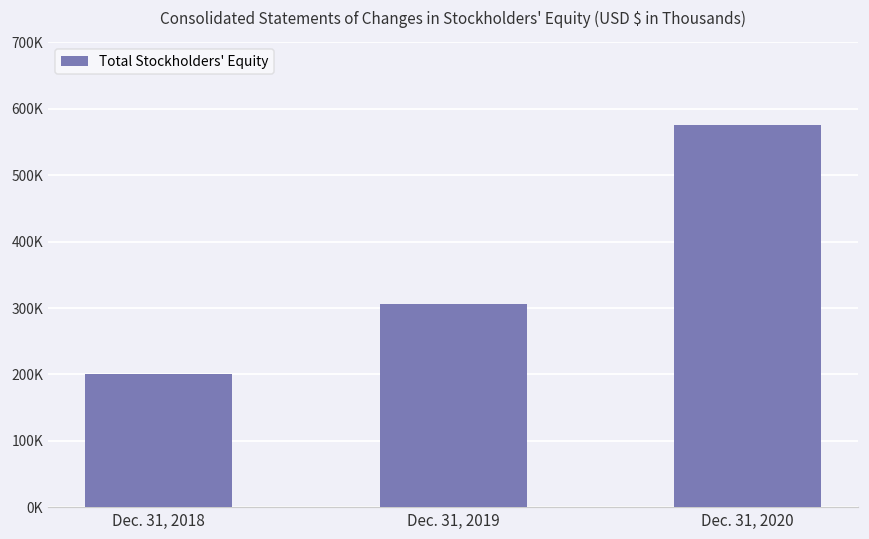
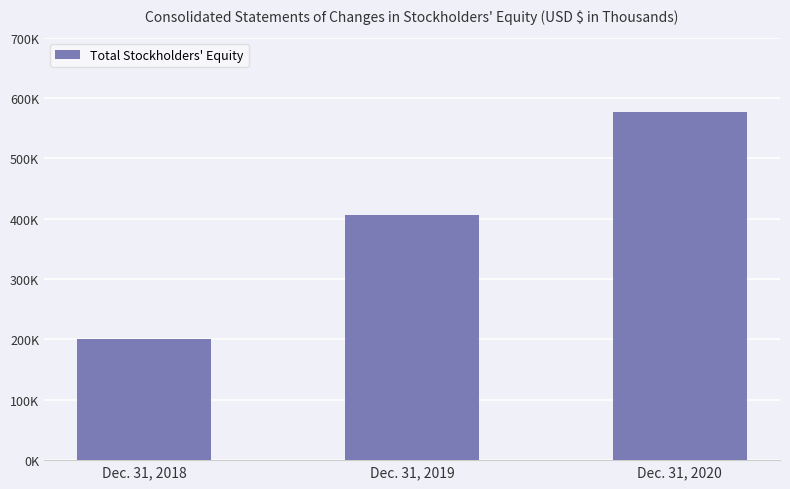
  {
    "Dec. 31, 2018": 200000,
-   "Dec. 31, 2019": 310000,
+   "Dec. 31, 2019": 410000,
    "Dec. 31, 2020": 580000
  }
